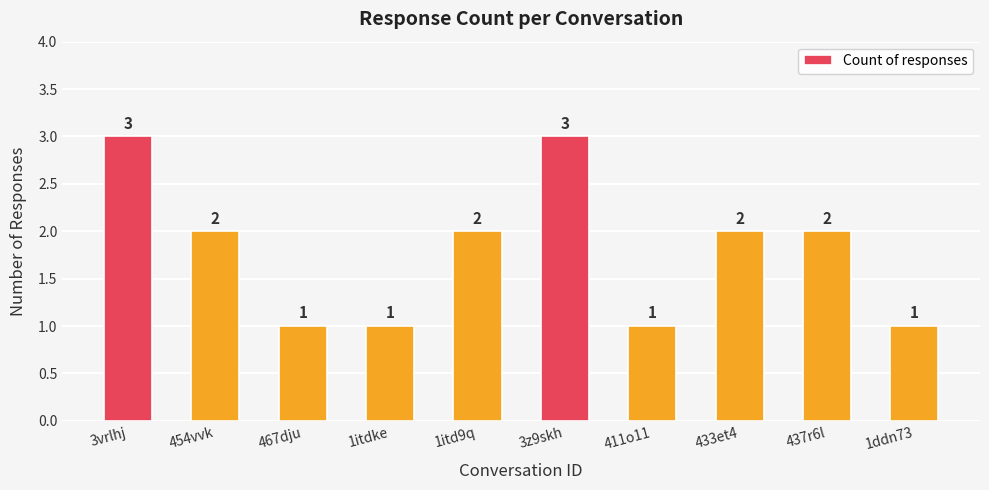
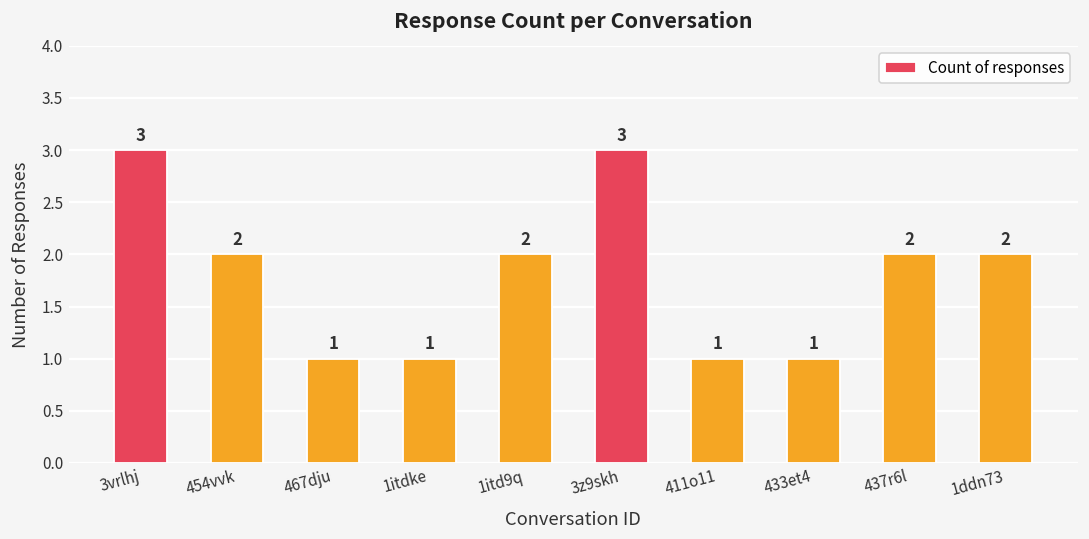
  {
    "3vrlhj": 3,
    "454vvk": 2,
    "467dju": 1,
    "1itdke": 1,
    "1itd9q": 2,
    "3z9skh": 3,
    "411o11": 1,
-   "433et4": 2,
+   "433et4": 1,
    "437r6l": 2,
-   "1ddn73": 1
+   "1ddn73": 2
  }
